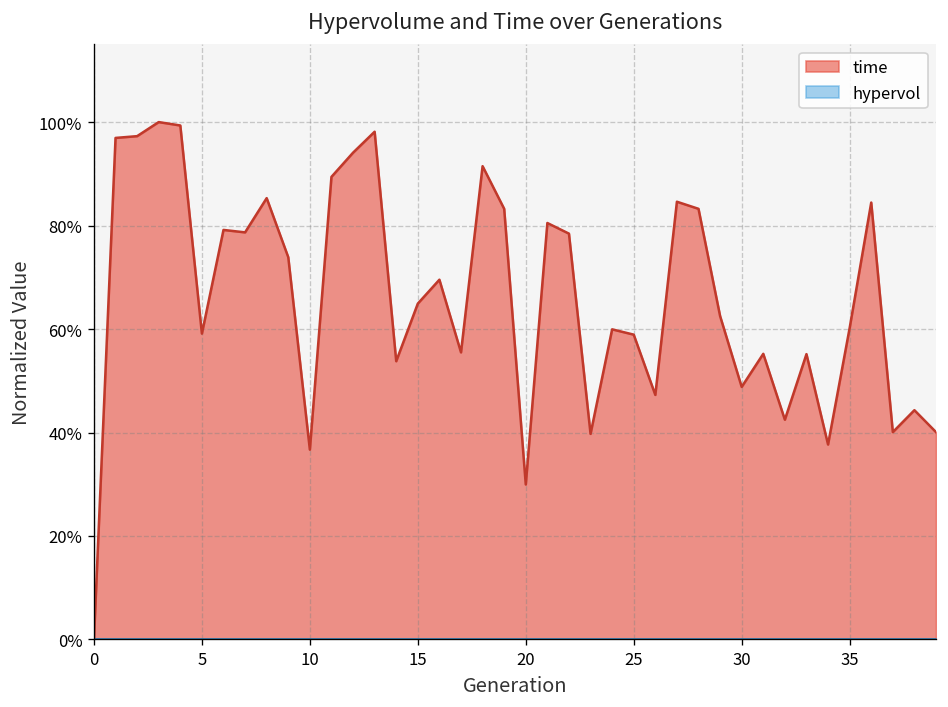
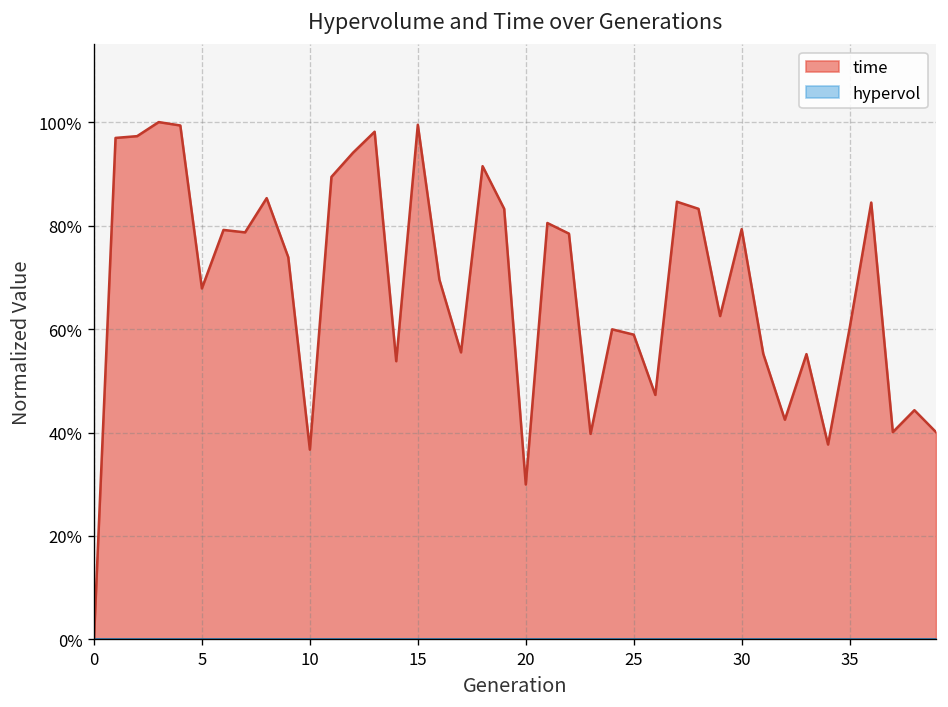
  {
    "time": {
-     "5": "59%",
+     "5": "68%",
      "10": "37%",
-     "15": "65%",
+     "15": "99%",
      "20": "30%",
      "25": "59%",
-     "30": "49%",
+     "30": "79%",
      "35": "60%"
    },
    "hypervol": {
      "5": "0%",
      "10": "0%",
      "15": "0%",
      "20": "0%",
      "25": "0%",
      "30": "0%",
      "35": "0%"
    }
  }
